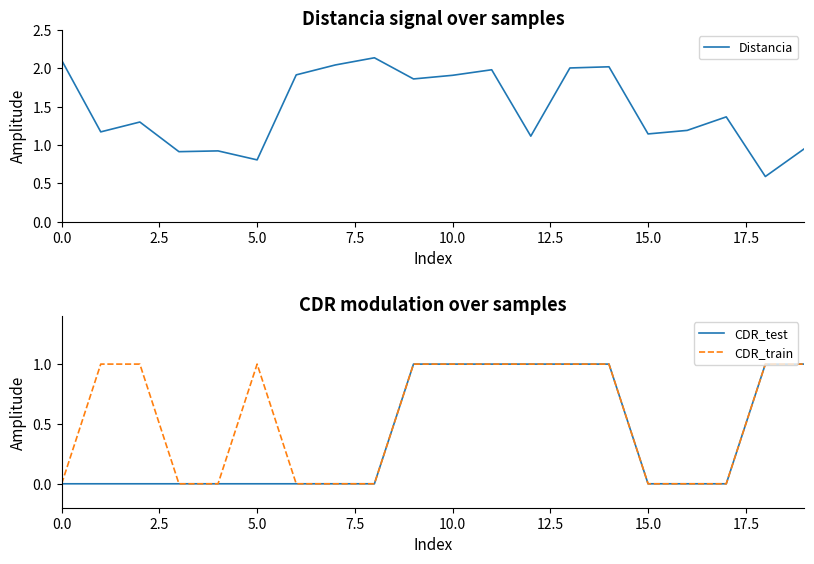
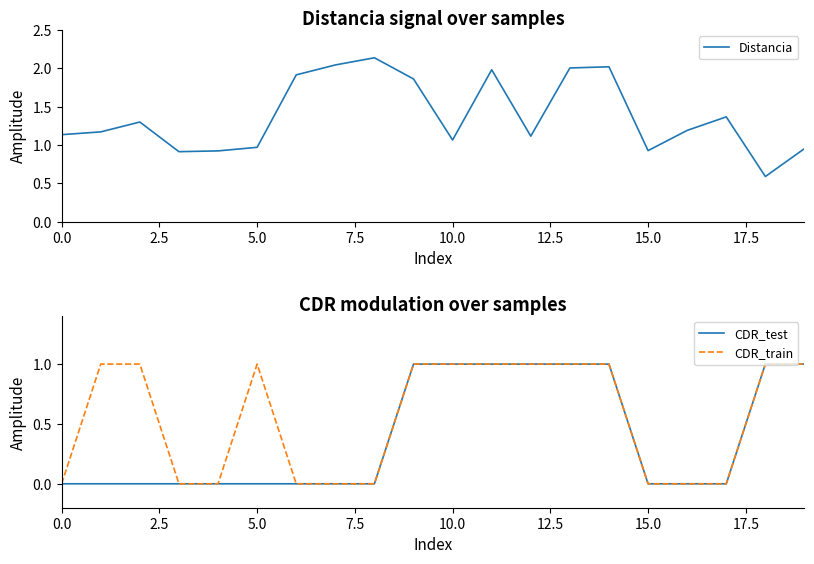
  {
    "Distancia signal over samples": {
-     "0.0": 2.1,
-     "5.0": 0.8,
-     "10.0": 1.9,
-     "15.0": 1.1
+     "0.0": 1.1,
+     "5.0": 1.0,
+     "10.0": 1.1,
+     "15.0": 0.9
    },
    "CDR modulation over samples": {
      "CDR_test": {
        "5.0": 0.00
      },
      "CDR_train": {
        "5.0": 1.00
      }
    }
  }
